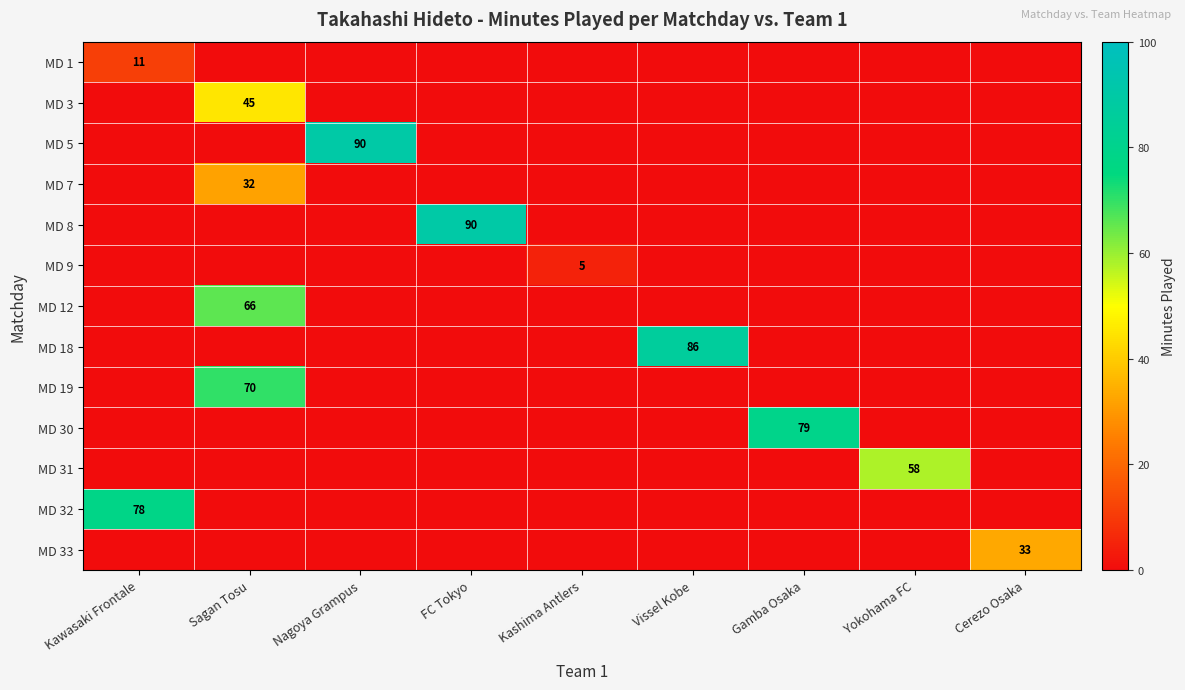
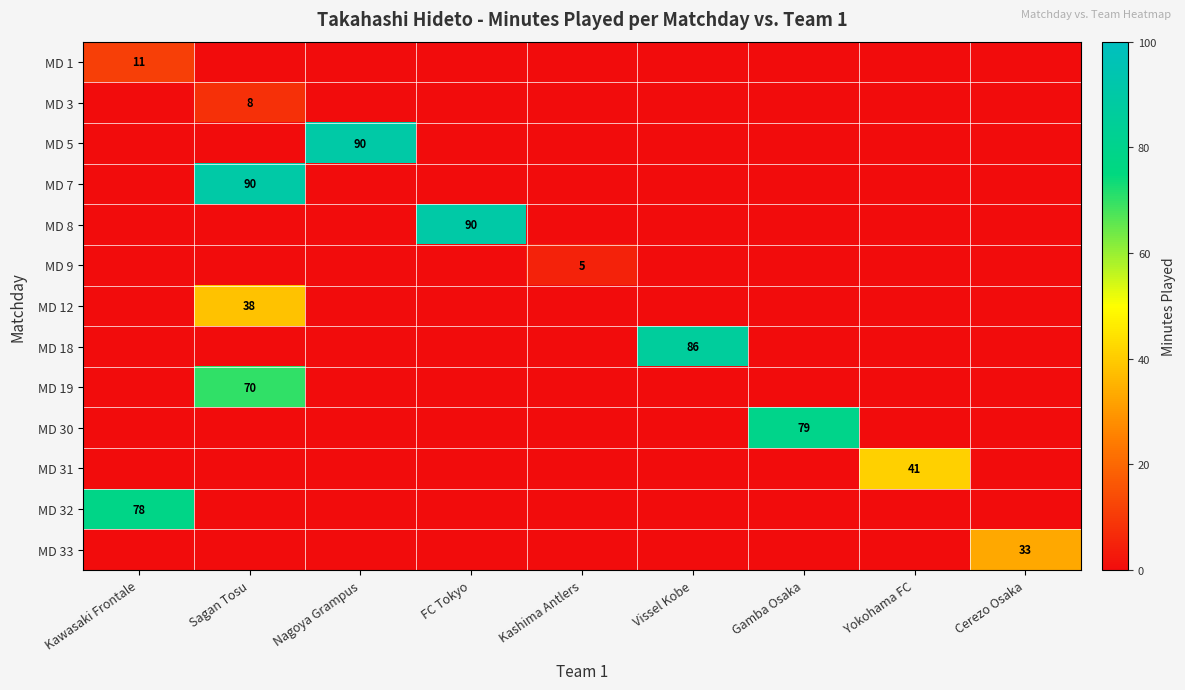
  {
    "MD 1": {
      "Kawasaki Frontale": 11
    },
    "MD 3": {
-     "Sagan Tosu": 45
+     "Sagan Tosu": 8
    },
    "MD 5": {
      "Nagoya Grampus": 90
    },
    "MD 7": {
-     "Sagan Tosu": 32
+     "Sagan Tosu": 90
    },
    "MD 8": {
      "FC Tokyo": 90
    },
    "MD 9": {
      "Kashima Antlers": 5
    },
    "MD 12": {
-     "Sagan Tosu": 66
+     "Sagan Tosu": 38
    },
    "MD 18": {
      "Vissel Kobe": 86
    },
    "MD 19": {
      "Sagan Tosu": 70
    },
    "MD 30": {
      "Gamba Osaka": 79
    },
    "MD 31": {
-     "Yokohama FC": 58
+     "Yokohama FC": 41
    },
    "MD 32": {
      "Kawasaki Frontale": 78
    },
    "MD 33": {
      "Cerezo Osaka": 33
    }
  }
